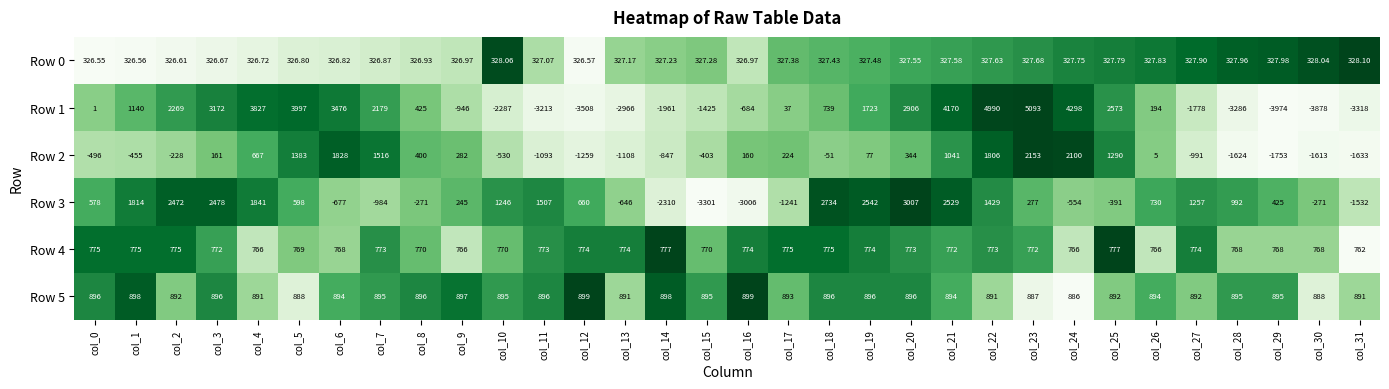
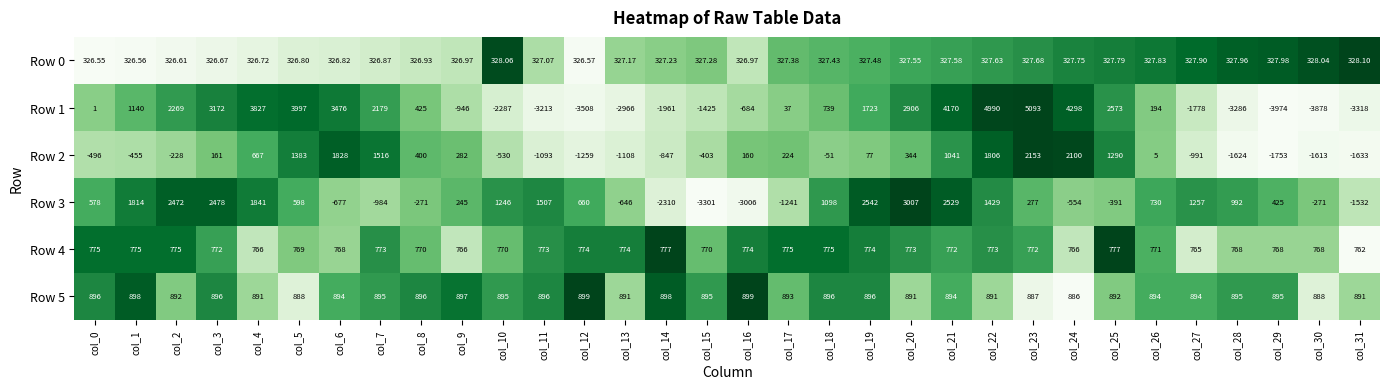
  {
    "Row 0": {
      "col_0": 326.55,
      "col_1": 326.56,
      "col_2": 326.61,
      "col_3": 326.67,
      "col_4": 326.72,
      "col_5": 326.80,
      "col_6": 326.82,
      "col_7": 326.87,
      "col_8": 326.93,
      "col_9": 326.97,
      "col_10": 328.06,
      "col_11": 327.07,
      "col_12": 326.57,
      "col_13": 327.17,
      "col_14": 327.23,
      "col_15": 327.28,
      "col_16": 326.97,
      "col_17": 327.38,
      "col_18": 327.43,
      "col_19": 327.48,
      "col_20": 327.55,
      "col_21": 327.58,
      "col_22": 327.63,
      "col_23": 327.68,
      "col_24": 327.75,
      "col_25": 327.79,
      "col_26": 327.83,
      "col_27": 327.90,
      "col_28": 327.96,
      "col_29": 327.98,
      "col_30": 328.04,
      "col_31": 328.10
    },
    "Row 1": {
      "col_0": 1,
      "col_1": 1140,
      "col_2": 2269,
      "col_3": 3172,
      "col_4": 3827,
      "col_5": 3997,
      "col_6": 3476,
      "col_7": 2179,
      "col_8": 425,
      "col_9": -946,
      "col_10": -2287,
      "col_11": -3213,
      "col_12": -3508,
      "col_13": -2966,
      "col_14": -1961,
      "col_15": -1425,
      "col_16": -684,
      "col_17": 37,
      "col_18": 739,
      "col_19": 1723,
      "col_20": 2906,
      "col_21": 4170,
      "col_22": 4990,
      "col_23": 5093,
      "col_24": 4298,
      "col_25": 2573,
      "col_26": 194,
      "col_27": -1778,
      "col_28": -3286,
      "col_29": -3974,
      "col_30": -3878,
      "col_31": -3318
    },
    "Row 2": {
      "col_0": -496,
      "col_1": -455,
      "col_2": -228,
      "col_3": 161,
      "col_4": 667,
      "col_5": 1383,
      "col_6": 1828,
      "col_7": 1516,
      "col_8": 400,
      "col_9": 282,
      "col_10": -530,
      "col_11": -1093,
      "col_12": -1259,
      "col_13": -1108,
      "col_14": -847,
      "col_15": -403,
      "col_16": 160,
      "col_17": 224,
      "col_18": -51,
      "col_19": 77,
      "col_20": 344,
      "col_21": 1041,
      "col_22": 1806,
      "col_23": 2153,
      "col_24": 2100,
      "col_25": 1290,
      "col_26": 5,
      "col_27": -991,
      "col_28": -1624,
      "col_29": -1753,
      "col_30": -1613,
      "col_31": -1633
    },
    "Row 3": {
      "col_0": 578,
      "col_1": 1814,
      "col_2": 2472,
      "col_3": 2478,
      "col_4": 1841,
      "col_5": 598,
      "col_6": -677,
      "col_7": -984,
      "col_8": -271,
      "col_9": 245,
      "col_10": 1246,
      "col_11": 1507,
      "col_12": 660,
      "col_13": -646,
      "col_14": -2310,
      "col_15": -3301,
      "col_16": -3006,
      "col_17": -1241,
-     "col_18": 2734,
+     "col_18": 1098,
      "col_19": 2542,
      "col_20": 3007,
      "col_21": 2529,
      "col_22": 1429,
      "col_23": 277,
      "col_24": -554,
      "col_25": -391,
      "col_26": 730,
      "col_27": 1257,
      "col_28": 992,
      "col_29": 425,
      "col_30": -271,
      "col_31": -1532
    },
    "Row 4": {
      "col_0": 775,
      "col_1": 775,
      "col_2": 775,
      "col_3": 772,
      "col_4": 766,
      "col_5": 769,
      "col_6": 768,
      "col_7": 773,
      "col_8": 770,
      "col_9": 766,
      "col_10": 770,
      "col_11": 773,
      "col_12": 774,
      "col_13": 774,
      "col_14": 777,
      "col_15": 770,
      "col_16": 774,
      "col_17": 775,
      "col_18": 775,
      "col_19": 774,
      "col_20": 773,
      "col_21": 772,
      "col_22": 773,
      "col_23": 772,
      "col_24": 766,
      "col_25": 777,
-     "col_26": 766,
-     "col_27": 774,
+     "col_26": 771,
+     "col_27": 765,
      "col_28": 768,
      "col_29": 768,
      "col_30": 768,
      "col_31": 762
    },
    "Row 5": {
      "col_0": 896,
      "col_1": 898,
      "col_2": 892,
      "col_3": 896,
      "col_4": 891,
      "col_5": 888,
      "col_6": 894,
      "col_7": 895,
      "col_8": 896,
      "col_9": 897,
      "col_10": 895,
      "col_11": 896,
      "col_12": 899,
      "col_13": 891,
      "col_14": 898,
      "col_15": 895,
      "col_16": 899,
      "col_17": 893,
      "col_18": 896,
      "col_19": 896,
-     "col_20": 896,
+     "col_20": 891,
      "col_21": 894,
      "col_22": 891,
      "col_23": 887,
      "col_24": 886,
      "col_25": 892,
      "col_26": 894,
-     "col_27": 892,
+     "col_27": 894,
      "col_28": 895,
      "col_29": 895,
      "col_30": 888,
      "col_31": 891
    }
  }
